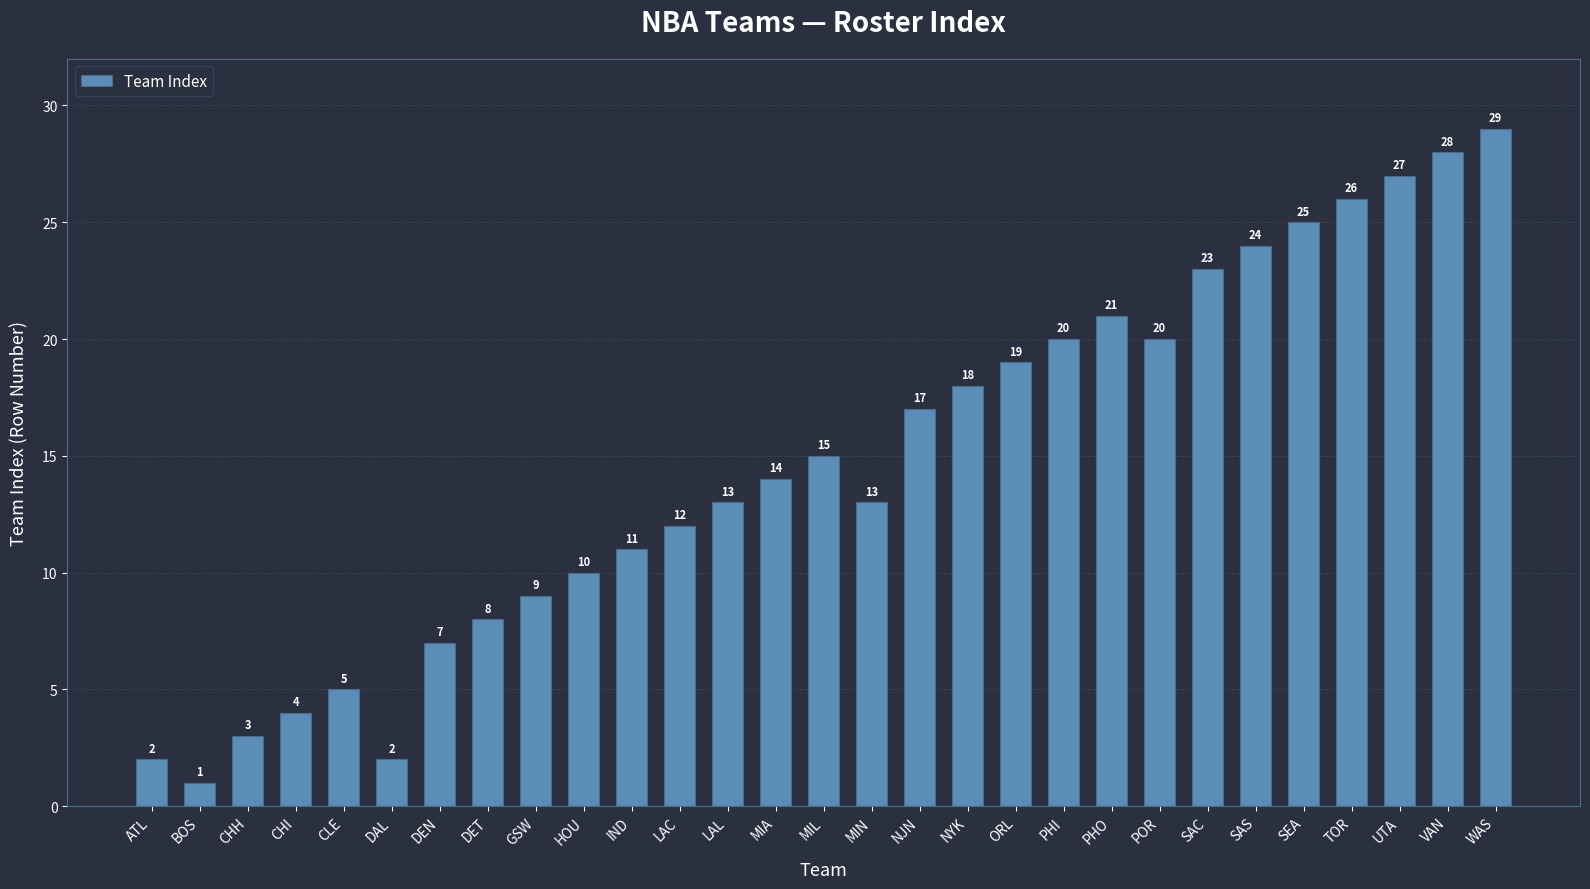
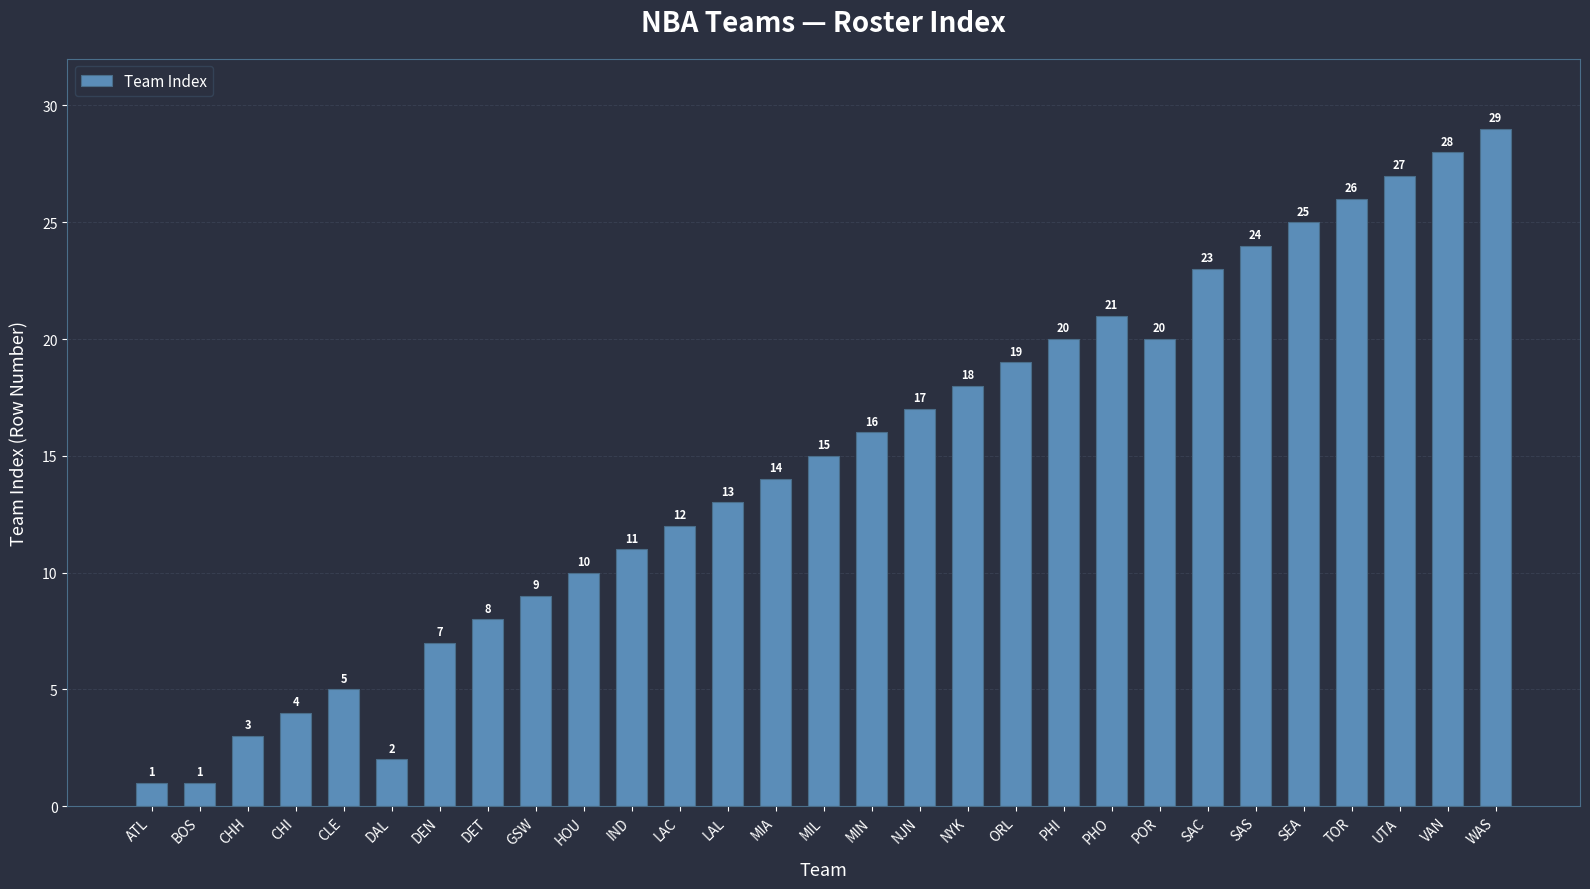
  {
-   "ATL": 2,
+   "ATL": 1,
    "BOS": 1,
    "CHH": 3,
    "CHI": 4,
    "CLE": 5,
    "DAL": 2,
    "DEN": 7,
    "DET": 8,
    "GSW": 9,
    "HOU": 10,
    "IND": 11,
    "LAC": 12,
    "LAL": 13,
    "MIA": 14,
    "MIL": 15,
-   "MIN": 13,
+   "MIN": 16,
    "NJN": 17,
    "NYK": 18,
    "ORL": 19,
    "PHI": 20,
    "PHO": 21,
    "POR": 20,
    "SAC": 23,
    "SAS": 24,
    "SEA": 25,
    "TOR": 26,
    "UTA": 27,
    "VAN": 28,
    "WAS": 29
  }
